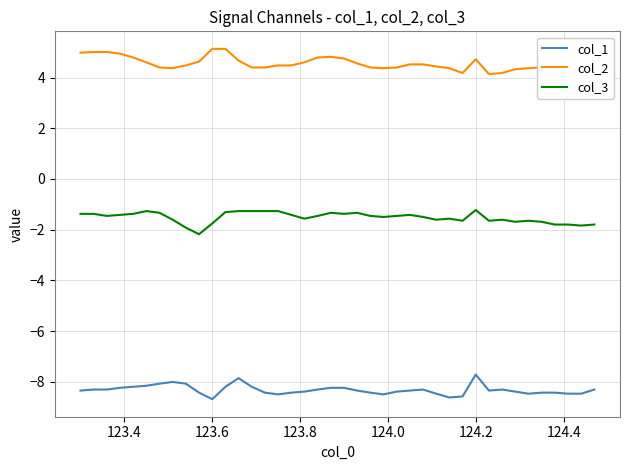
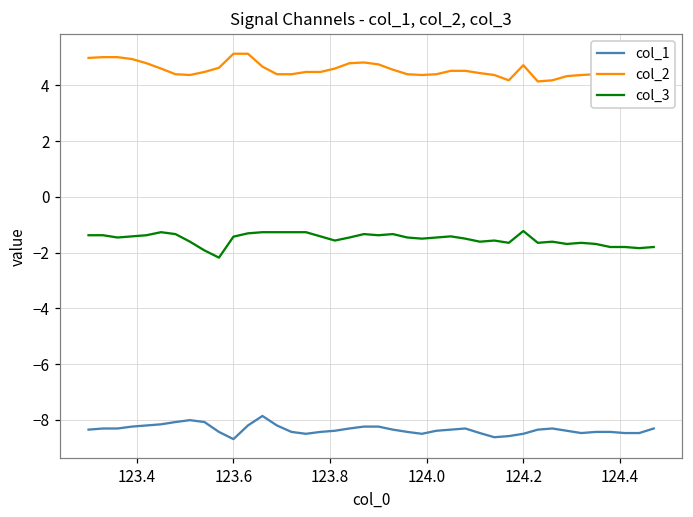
  {
    "col_1": {
      "123.6": -8.7,
-     "124.2": -7.7
+     "124.2": -8.5
    },
    "col_2": {
      "123.6": 5.1,
      "124.2": 4.7
    },
    "col_3": {
-     "123.6": -1.8,
+     "123.6": -1.4,
      "124.2": -1.2
    }
  }
